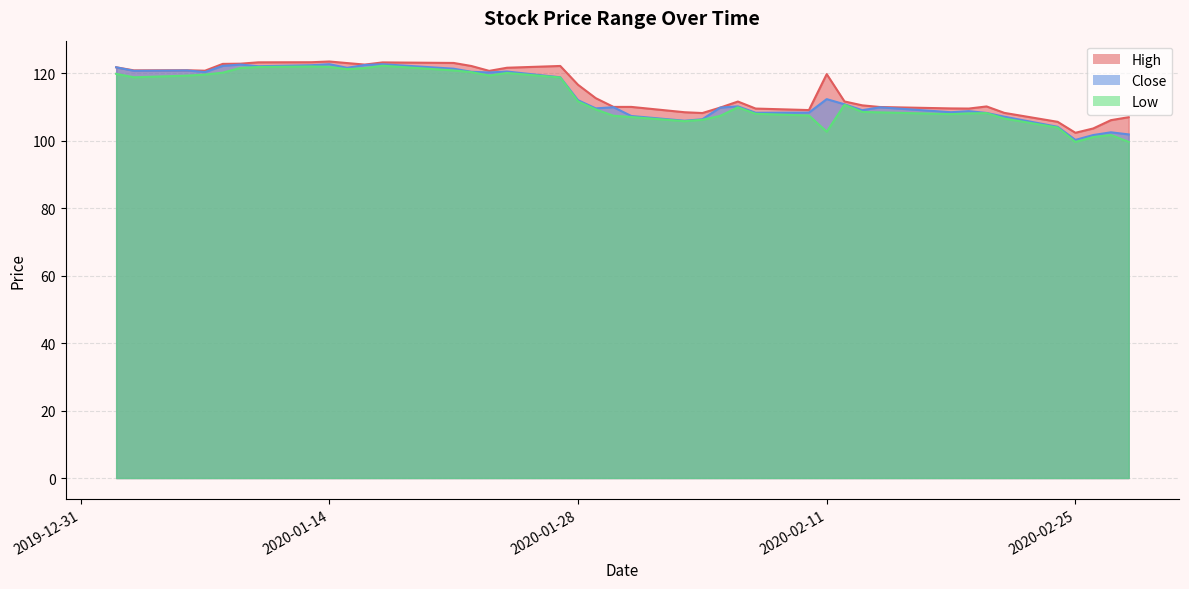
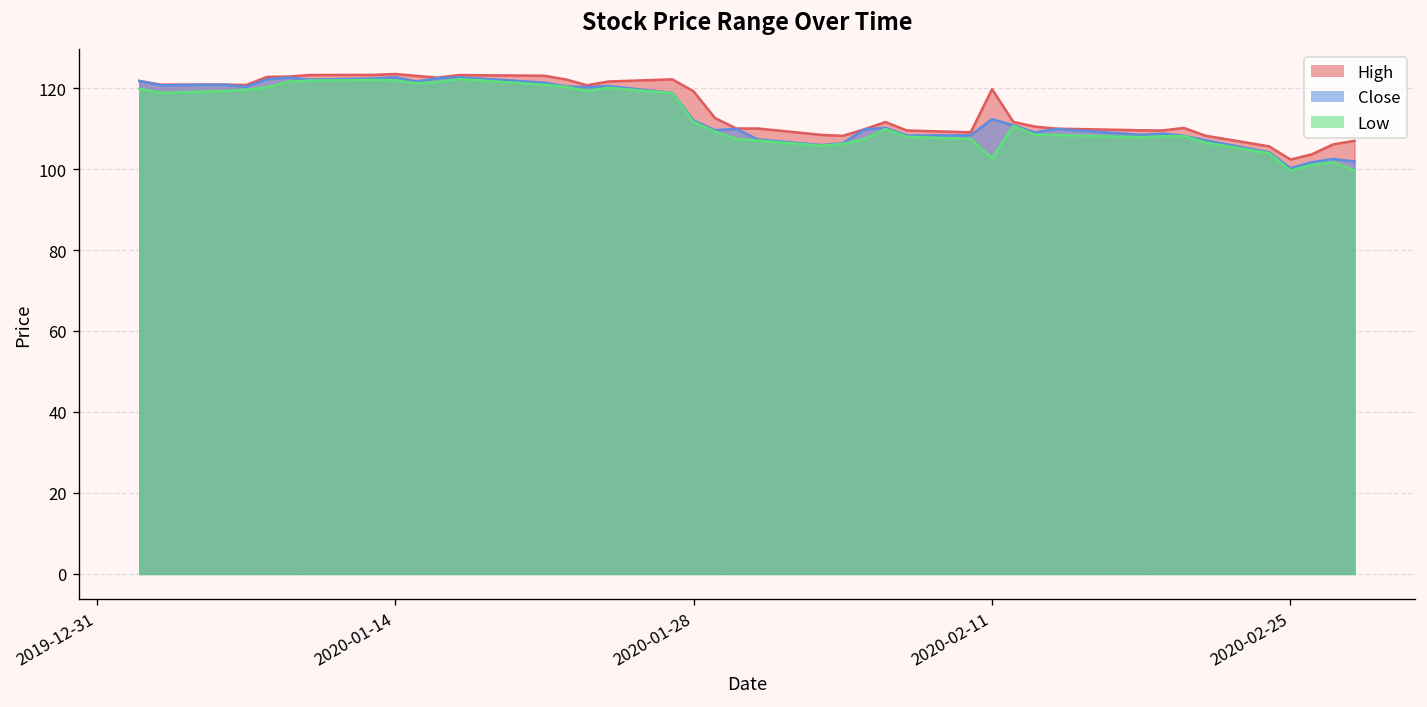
  {
    "High": {
      "2020-01-14": 123,
-     "2020-01-28": 117,
+     "2020-01-28": 119,
      "2020-02-11": 120,
      "2020-02-25": 102
    },
    "Close": {
      "2020-01-14": 123,
      "2020-02-11": 112
    },
    "Low": {
      "2020-01-14": 122,
      "2020-02-11": 103
    }
  }
